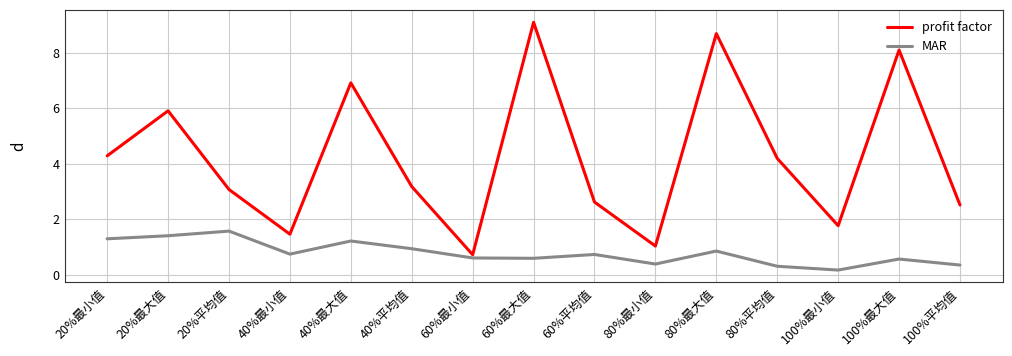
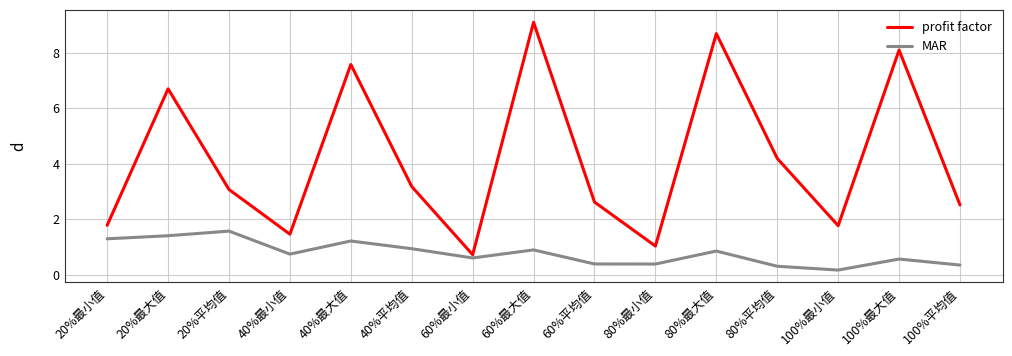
  {
    "profit factor": {
-     "20%最小值": 4.3,
-     "20%最大值": 5.9,
+     "20%最小值": 1.8,
+     "20%最大值": 6.7,
      "20%平均值": 3.1,
      "40%最小值": 1.5,
-     "40%最大值": 6.9,
+     "40%最大值": 7.6,
      "40%平均值": 3.2,
      "60%最小值": 0.7,
      "60%最大值": 9.1,
      "60%平均值": 2.6,
      "80%最小值": 1.0,
      "80%最大值": 8.7,
      "80%平均值": 4.2,
      "100%最小值": 1.8,
      "100%最大值": 8.1,
      "100%平均值": 2.5
    },
    "MAR": {
      "20%最小值": 1.3,
      "20%最大值": 1.4,
      "20%平均值": 1.6,
      "40%最小值": 0.7,
      "40%最大值": 1.2,
      "40%平均值": 0.9,
      "60%最小值": 0.6,
-     "60%最大值": 0.6,
-     "60%平均值": 0.7,
+     "60%最大值": 0.9,
+     "60%平均值": 0.4,
      "80%最小值": 0.4,
      "80%最大值": 0.9,
      "80%平均值": 0.3,
      "100%最小值": 0.2,
      "100%最大值": 0.6,
      "100%平均值": 0.3
    }
  }
